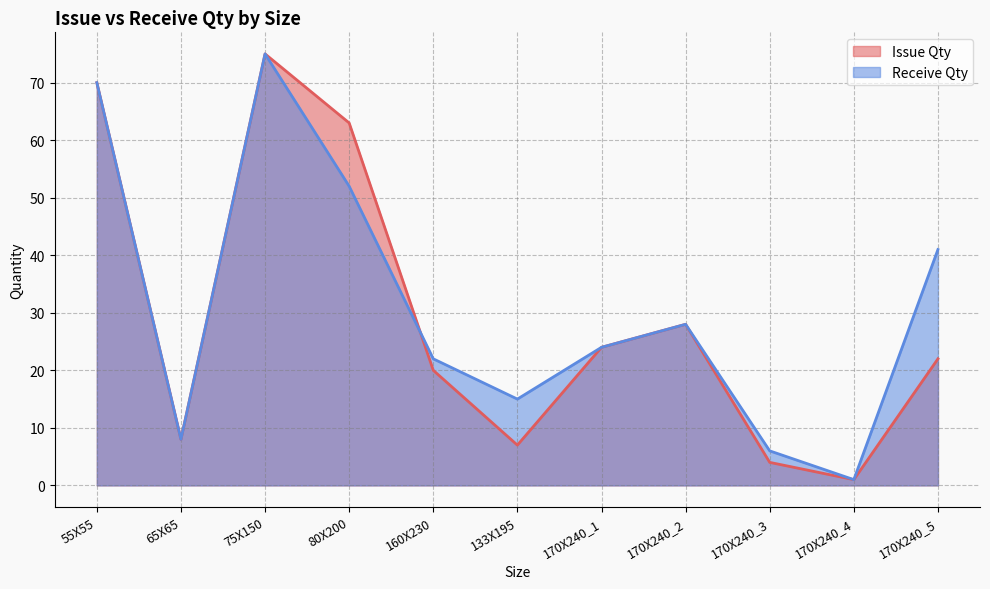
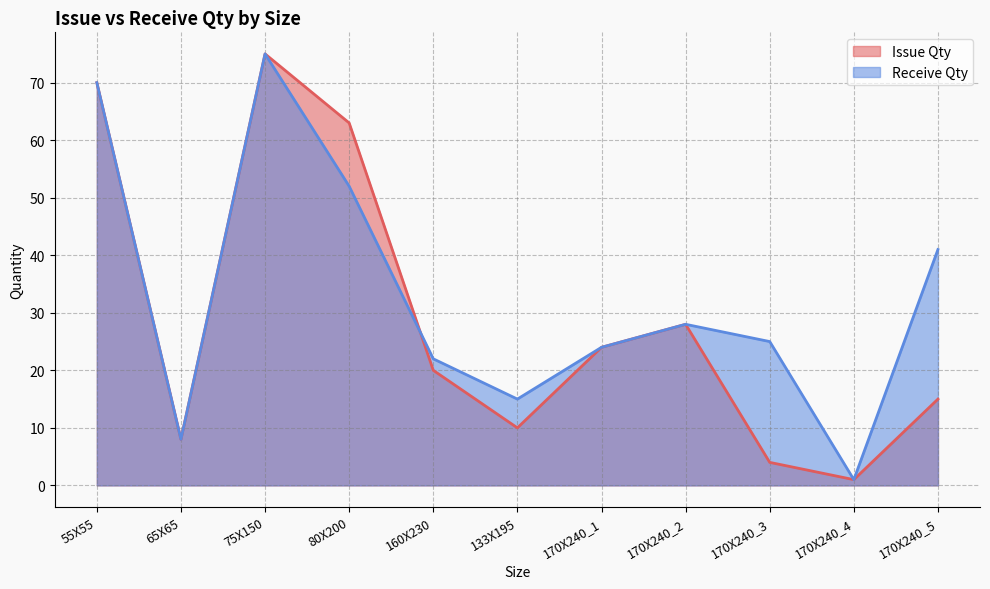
  {
    "Issue Qty": {
      "80X200": 63,
      "160X230": 20,
-     "133X195": 7,
+     "133X195": 10,
      "170X240_3": 4,
-     "170X240_5": 22
+     "170X240_5": 15
    },
    "Receive Qty": {
      "80X200": 52,
      "160X230": 22,
      "133X195": 15,
-     "170X240_3": 6,
+     "170X240_3": 25,
      "170X240_5": 41
    }
  }
